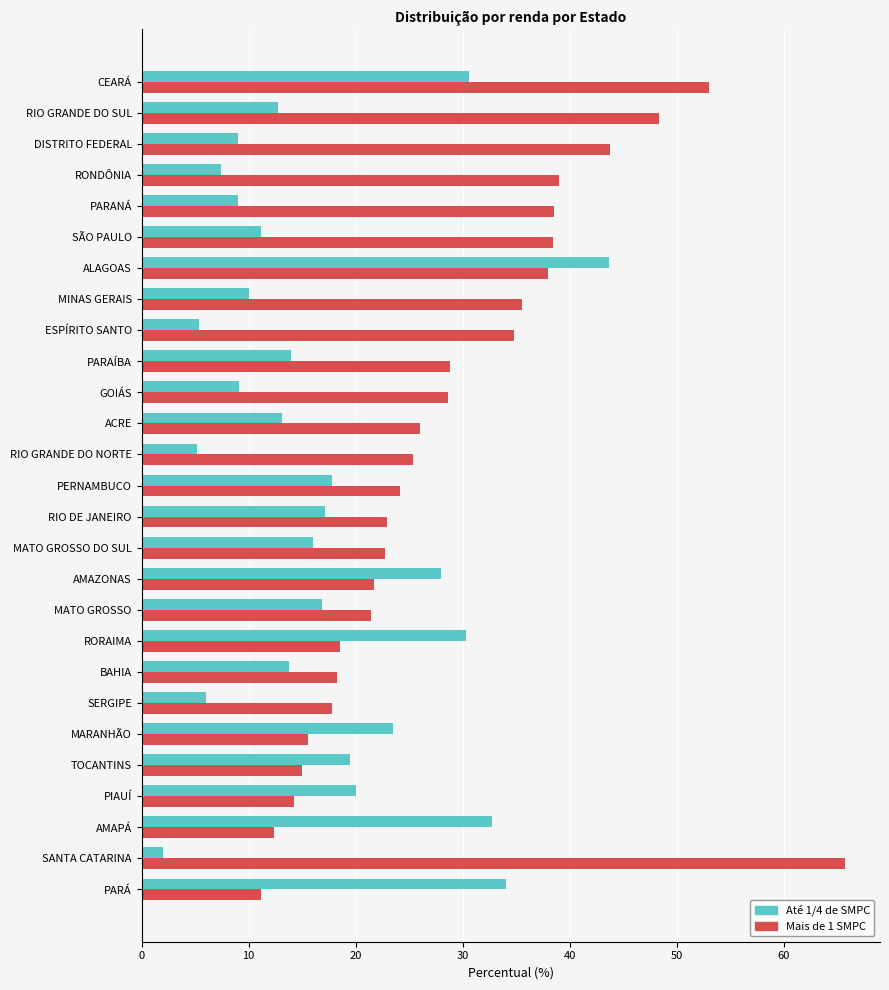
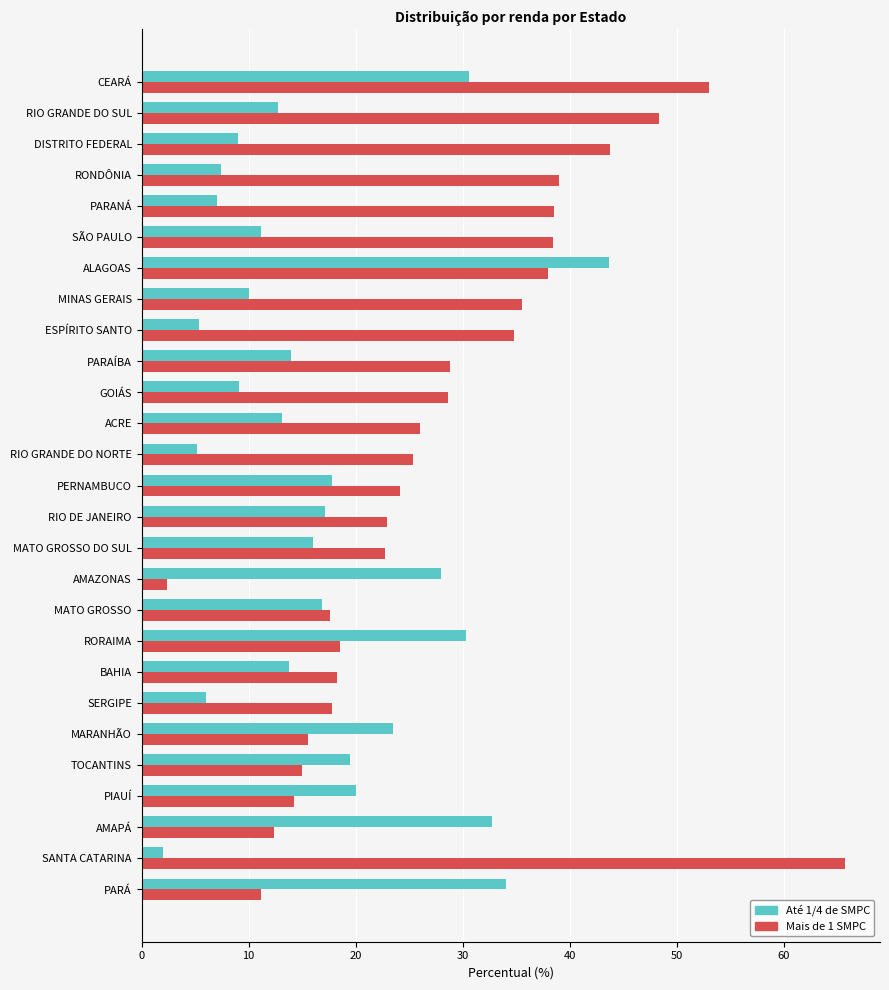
  {
    "Até 1/4 de SMPC": {
      "CEARÁ": 30.6,
      "RIO GRANDE DO SUL": 12.7,
      "DISTRITO FEDERAL": 9,
      "RONDÔNIA": 7.4,
-     "PARANÁ": 9,
+     "PARANÁ": 7,
      "SÃO PAULO": 11,
      "ALAGOAS": 43.7,
      "MINAS GERAIS": 10,
      "ESPÍRITO SANTO": 5.4,
      "PARAÍBA": 14,
      "GOIÁS": 9,
      "ACRE": 13,
      "RIO GRANDE DO NORTE": 5,
      "PERNAMBUCO": 18,
      "RIO DE JANEIRO": 17,
      "MATO GROSSO DO SUL": 16,
      "AMAZONAS": 28,
      "MATO GROSSO": 17,
      "RORAIMA": 30.3,
      "BAHIA": 14,
      "SERGIPE": 6,
      "MARANHÃO": 23.5,
      "TOCANTINS": 19.5,
      "PIAUÍ": 20,
      "AMAPÁ": 32.7,
      "SANTA CATARINA": 2,
      "PARÁ": 34
    },
    "Mais de 1 SMPC": {
      "CEARÁ": 53.0,
      "RIO GRANDE DO SUL": 48.3,
      "DISTRITO FEDERAL": 43.8,
      "RONDÔNIA": 39.0,
      "PARANÁ": 38.5,
      "SÃO PAULO": 38.4,
      "ALAGOAS": 38.0,
      "MINAS GERAIS": 35.5,
      "ESPÍRITO SANTO": 34.8,
      "PARAÍBA": 28.8,
      "GOIÁS": 28.6,
      "ACRE": 26.0,
      "RIO GRANDE DO NORTE": 25.4,
      "PERNAMBUCO": 24.1,
      "RIO DE JANEIRO": 22.9,
      "MATO GROSSO DO SUL": 22.7,
-     "AMAZONAS": 21.7,
-     "MATO GROSSO": 21.4,
+     "AMAZONAS": 2.4,
+     "MATO GROSSO": 17.6,
      "RORAIMA": 18.5,
      "BAHIA": 18.3,
      "SERGIPE": 17.8,
      "MARANHÃO": 15.5,
      "TOCANTINS": 15.0,
      "PIAUÍ": 14.2,
      "AMAPÁ": 12.4,
      "SANTA CATARINA": 65.7,
      "PARÁ": 11.2
    }
  }
